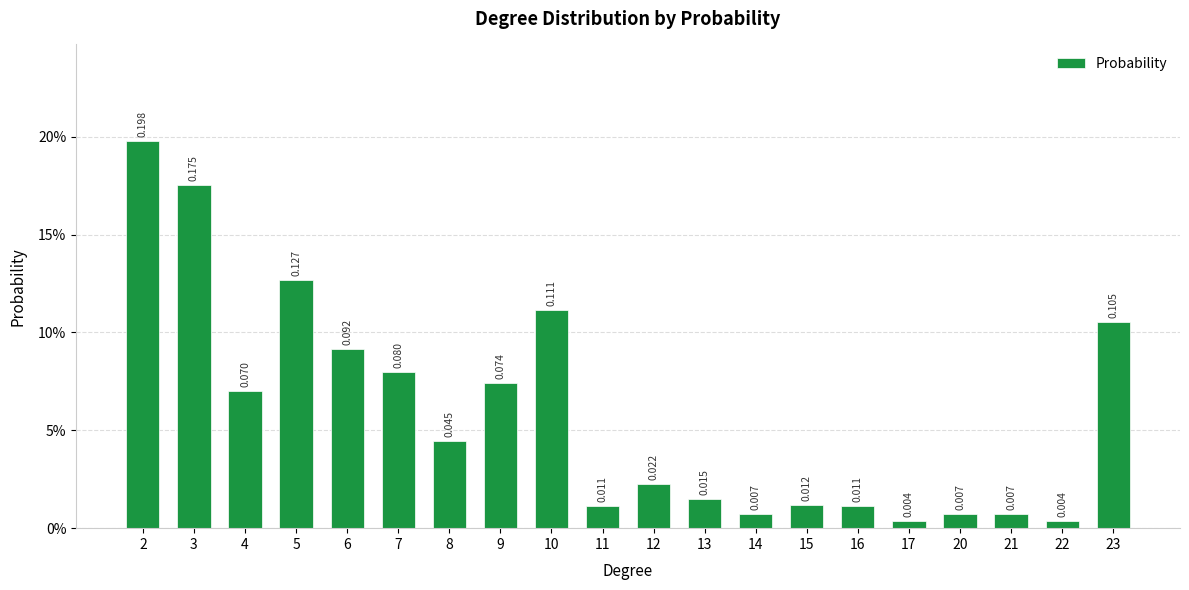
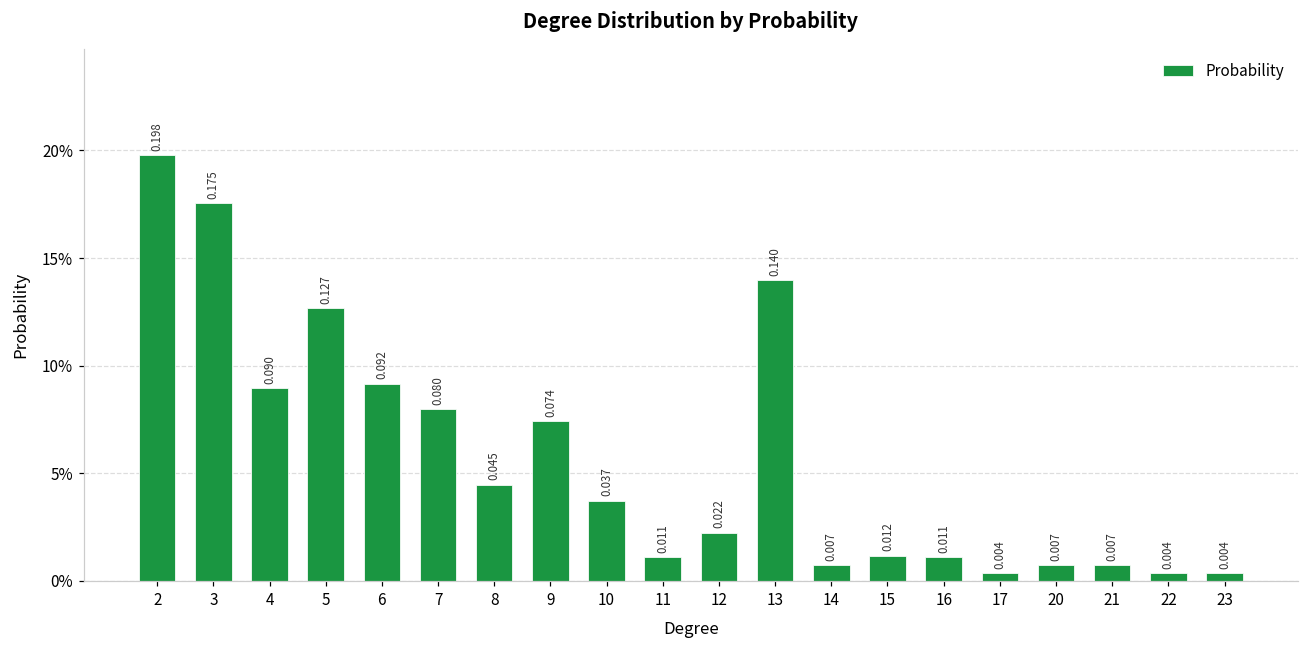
  {
    "2": 0.198,
    "3": 0.175,
-   "4": 0.070,
+   "4": 0.090,
    "5": 0.127,
    "6": 0.092,
    "7": 0.080,
    "8": 0.045,
    "9": 0.074,
-   "10": 0.111,
+   "10": 0.037,
    "11": 0.011,
    "12": 0.022,
-   "13": 0.015,
+   "13": 0.140,
    "14": 0.007,
    "15": 0.012,
    "16": 0.011,
    "17": 0.004,
    "20": 0.007,
    "21": 0.007,
    "22": 0.004,
-   "23": 0.105
+   "23": 0.004
  }
